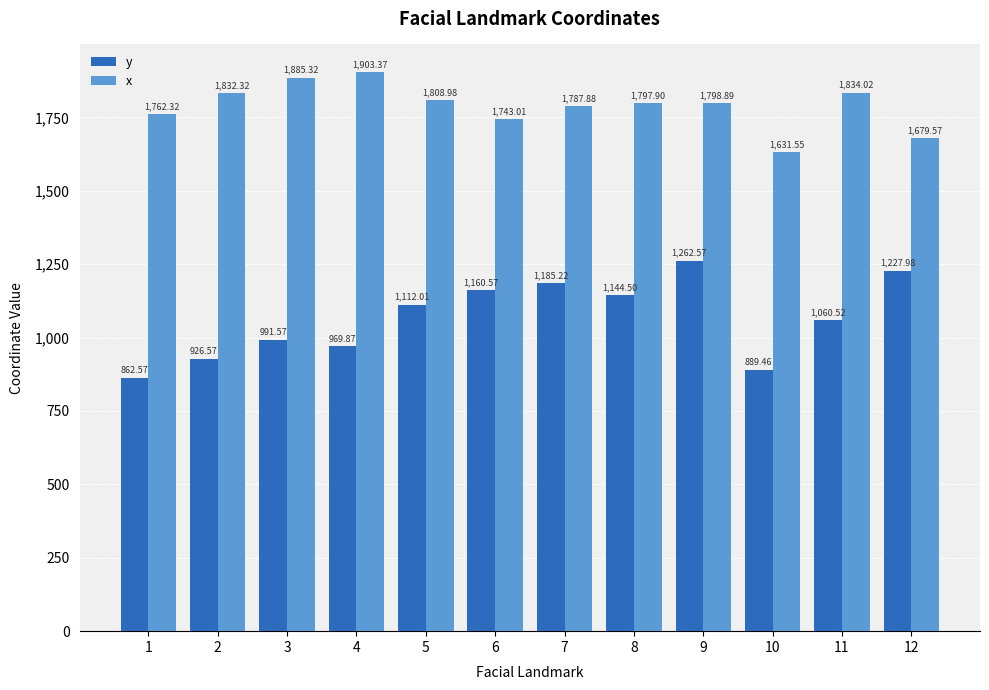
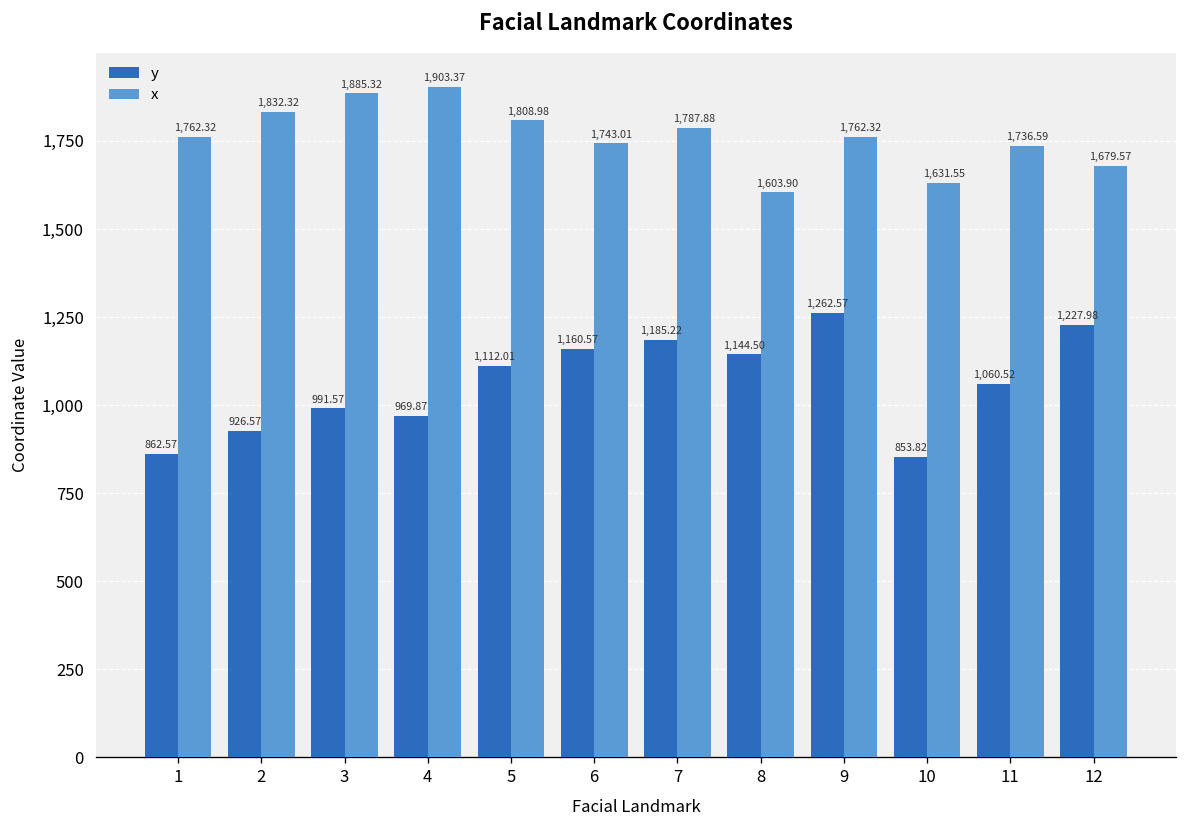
  {
    "y": {
      "1": "862.57",
      "2": "926.57",
      "3": "991.57",
      "4": "969.87",
      "5": "1,112.01",
      "6": "1,160.57",
      "7": "1,185.22",
      "8": "1,144.50",
      "9": "1,262.57",
-     "10": "889.46",
+     "10": "853.82",
      "11": "1,060.52",
      "12": "1,227.98"
    },
    "x": {
      "1": "1,762.32",
      "2": "1,832.32",
      "3": "1,885.32",
      "4": "1,903.37",
      "5": "1,808.98",
      "6": "1,743.01",
      "7": "1,787.88",
-     "8": "1,797.90",
-     "9": "1,798.89",
+     "8": "1,603.90",
+     "9": "1,762.32",
      "10": "1,631.55",
-     "11": "1,834.02",
+     "11": "1,736.59",
      "12": "1,679.57"
    }
  }
